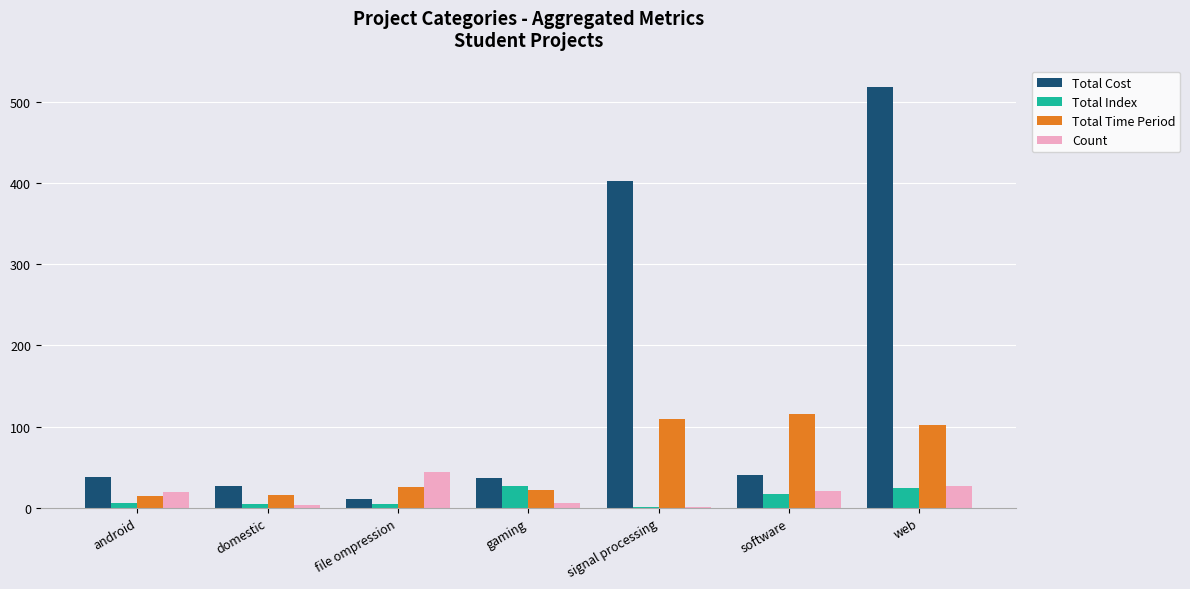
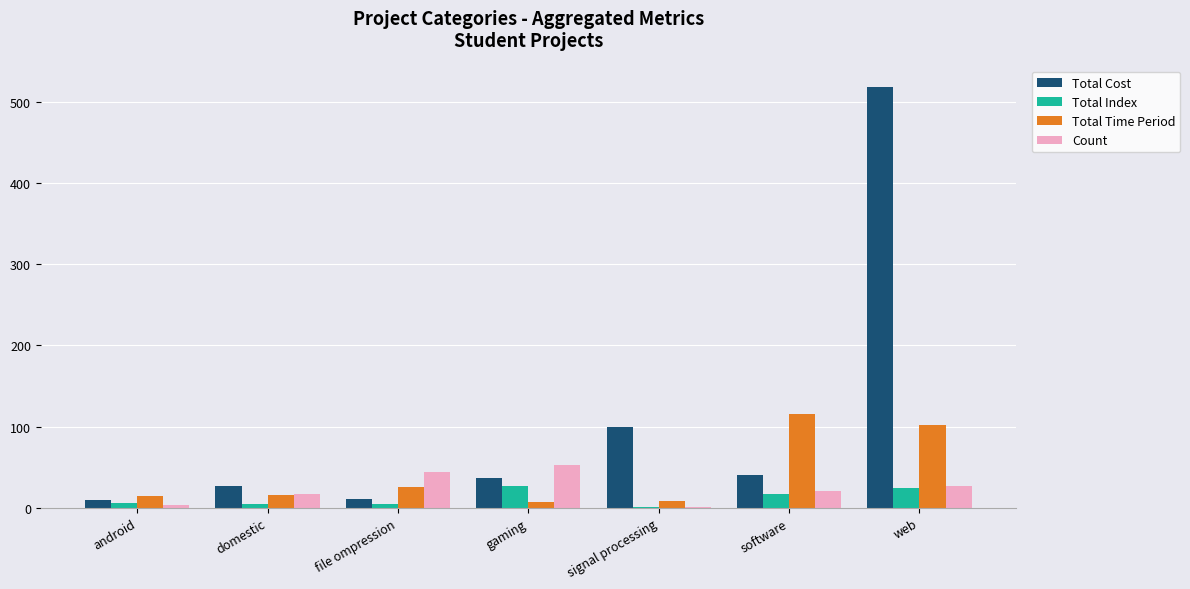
  {
    "Total Cost": {
-     "android": 40,
+     "android": 10,
      "domestic": 30,
      "file ompression": 10,
      "gaming": 40,
-     "signal processing": 400,
+     "signal processing": 100,
      "software": 40,
      "web": 520
    },
    "Total Index": {
      "android": 10,
      "domestic": 10,
      "file ompression": 10,
      "gaming": 30,
      "software": 20,
      "web": 20
    },
    "Total Time Period": {
      "android": 10,
      "domestic": 20,
      "file ompression": 30,
-     "gaming": 20,
-     "signal processing": 110,
+     "gaming": 10,
+     "signal processing": 10,
      "software": 120,
      "web": 100
    },
    "Count": {
-     "android": 20,
-     "domestic": 0,
+     "android": 0,
+     "domestic": 20,
      "file ompression": 40,
-     "gaming": 10,
+     "gaming": 50,
      "software": 20,
      "web": 30
    }
  }
